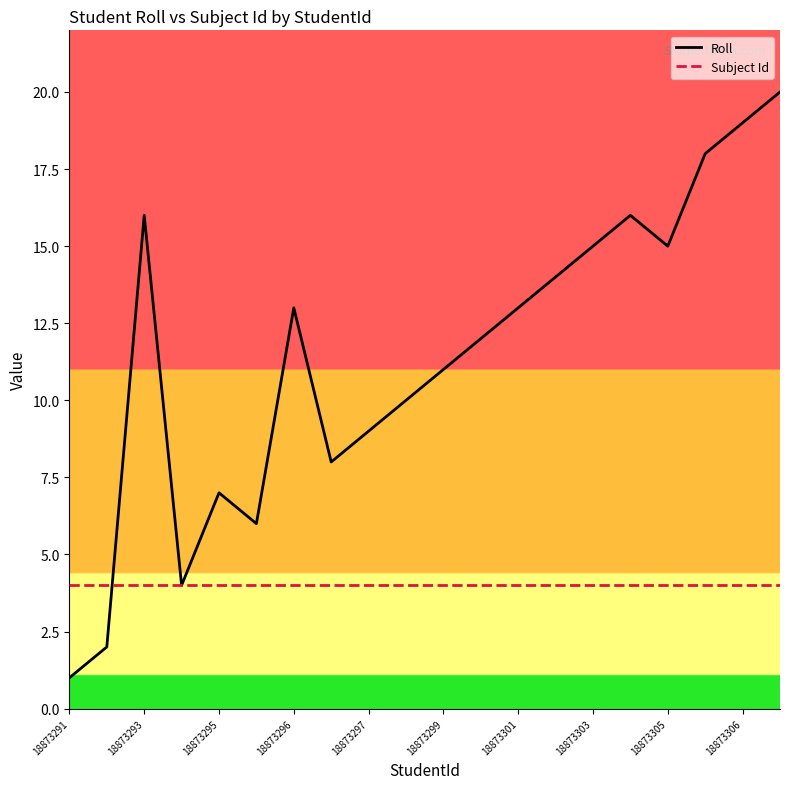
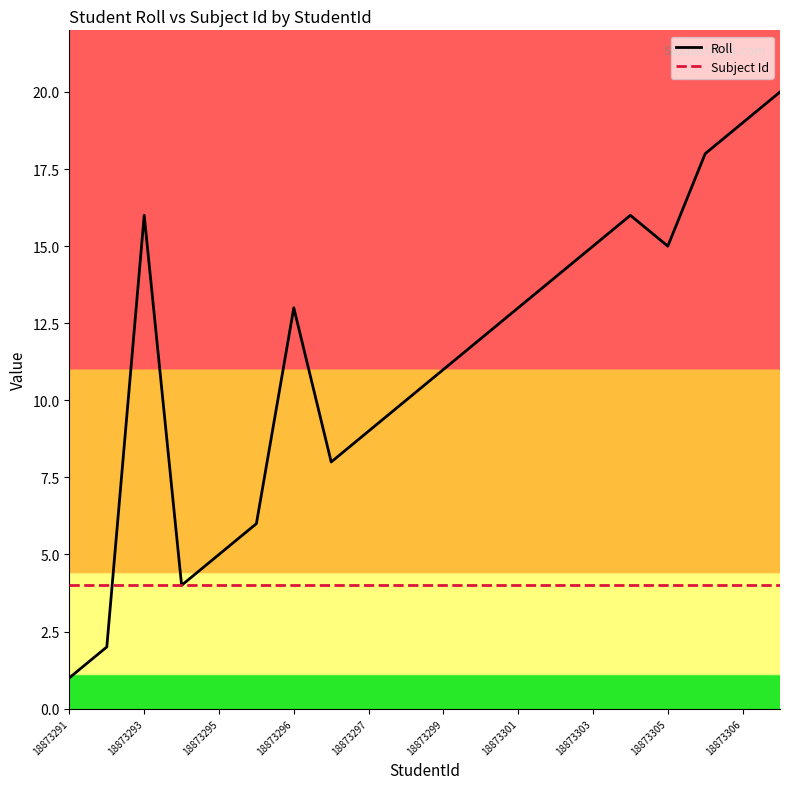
  {
    "Roll": {
      "18873291": 1,
      "18873293": 16,
-     "18873295": 7,
+     "18873295": 5,
      "18873296": 13,
      "18873297": 9,
      "18873299": 11,
      "18873301": 13,
      "18873303": 15,
      "18873305": 15,
      "18873306": 19
    },
    "Subject Id": {
      "18873291": 4,
      "18873293": 4,
      "18873295": 4,
      "18873296": 4,
      "18873297": 4,
      "18873299": 4,
      "18873301": 4,
      "18873303": 4,
      "18873305": 4,
      "18873306": 4
    }
  }
